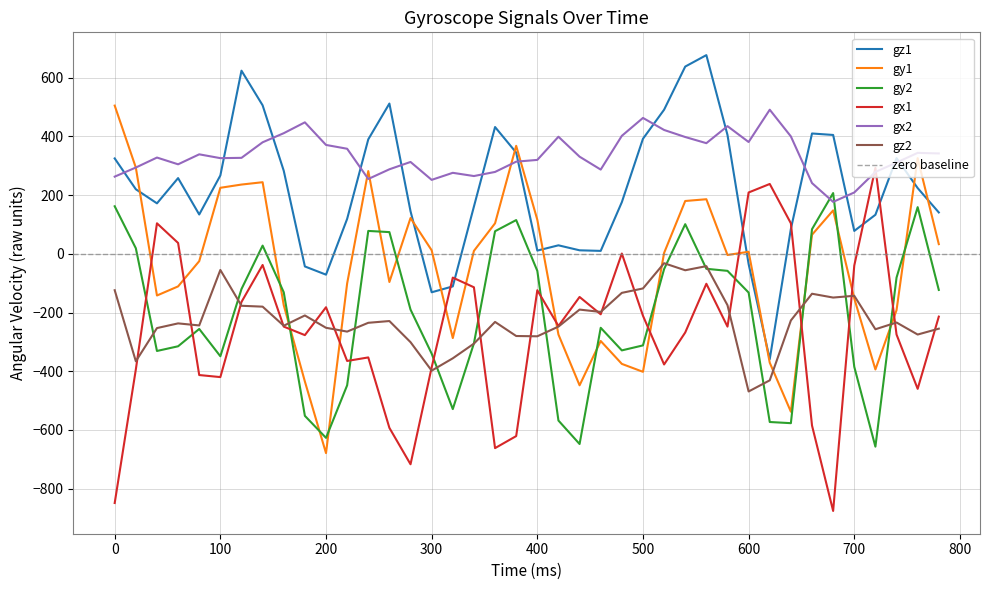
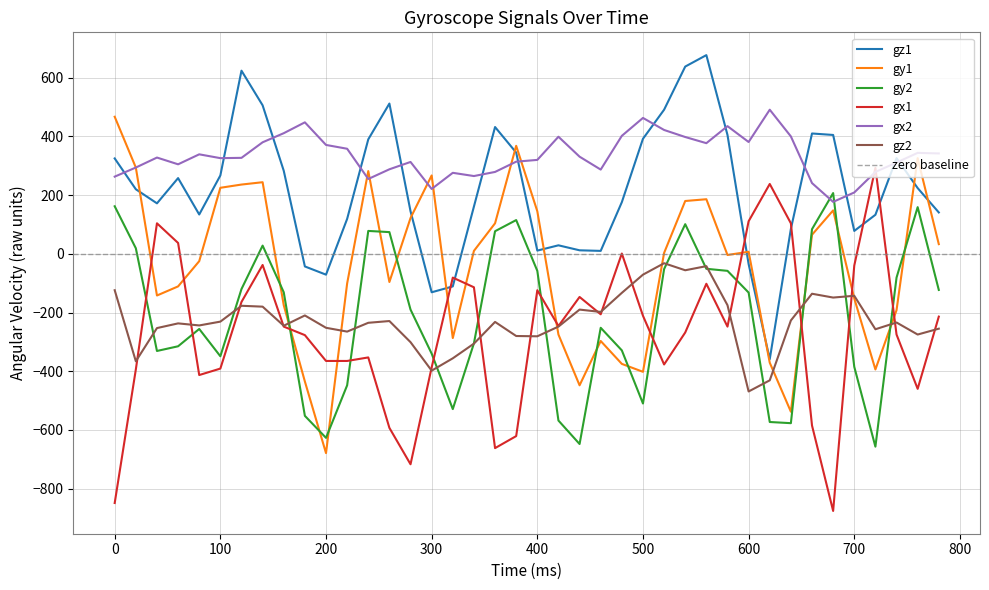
  {
    "gz1": {
      "0": 330,
      "100": 270,
      "200": -70,
      "300": -130,
      "400": 10,
      "500": 390,
      "600": -40,
      "700": 80
    },
    "gy1": {
-     "0": 510,
+     "0": 470,
      "100": 230,
      "200": -680,
-     "300": 10,
-     "400": 120,
+     "300": 270,
+     "400": 150,
      "500": -400,
      "600": 10,
      "700": -150
    },
    "gy2": {
      "0": 160,
      "100": -350,
      "200": -630,
      "300": -340,
      "400": -60,
-     "500": -310,
+     "500": -510,
      "600": -130,
      "700": -390
    },
    "gx1": {
      "0": -850,
-     "100": -420,
-     "200": -180,
+     "100": -390,
+     "200": -370,
      "300": -390,
      "400": -120,
      "500": -210,
-     "600": 210,
+     "600": 110,
      "700": -40
    },
    "gx2": {
      "0": 260,
      "100": 330,
      "200": 370,
-     "300": 250,
+     "300": 220,
      "400": 320,
      "500": 460,
      "600": 380,
      "700": 210
    },
    "gz2": {
      "0": -120,
-     "100": -60,
+     "100": -230,
      "200": -250,
      "300": -400,
      "400": -280,
-     "500": -120,
+     "500": -70,
      "600": -470,
      "700": -140
    }
  }
